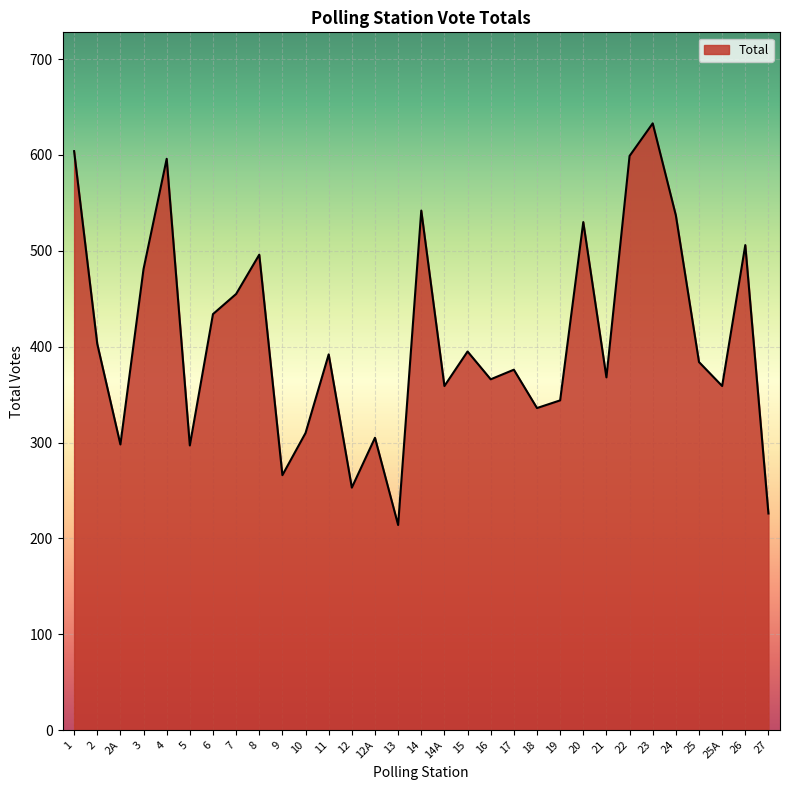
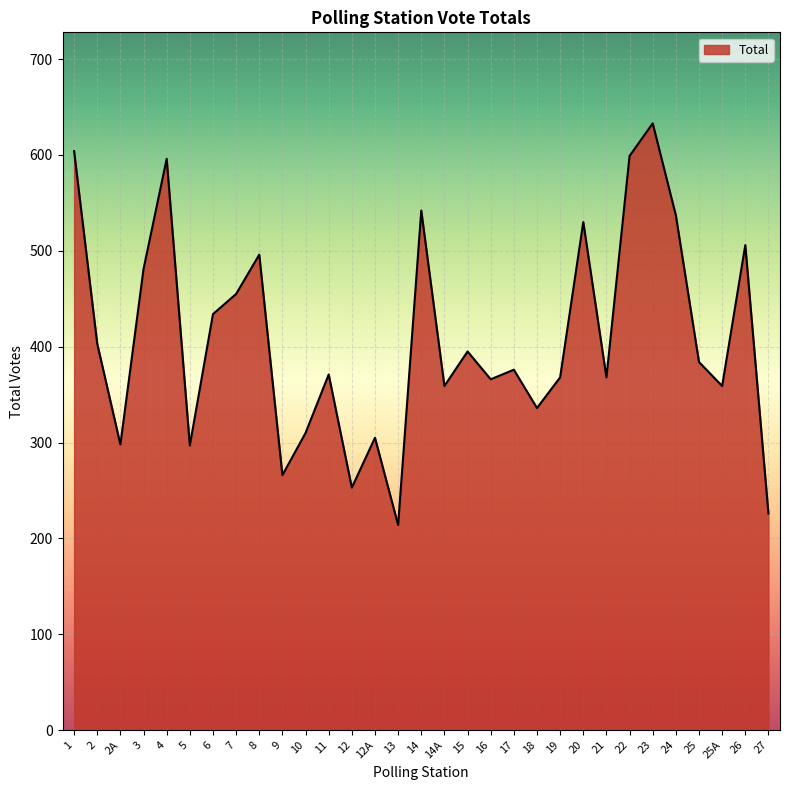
  {
    "1": 600,
    "2": 400,
    "2A": 300,
    "3": 480,
    "4": 600,
    "5": 300,
    "6": 430,
    "7": 460,
    "8": 500,
    "9": 270,
    "10": 310,
-   "11": 390,
+   "11": 370,
    "12": 250,
    "12A": 310,
    "13": 210,
    "14": 540,
    "14A": 360,
    "15": 400,
    "16": 370,
    "17": 380,
    "18": 340,
-   "19": 340,
+   "19": 370,
    "20": 530,
    "21": 370,
    "22": 600,
    "23": 630,
    "24": 540,
    "25": 380,
    "25A": 360,
    "26": 510,
    "27": 230
  }
